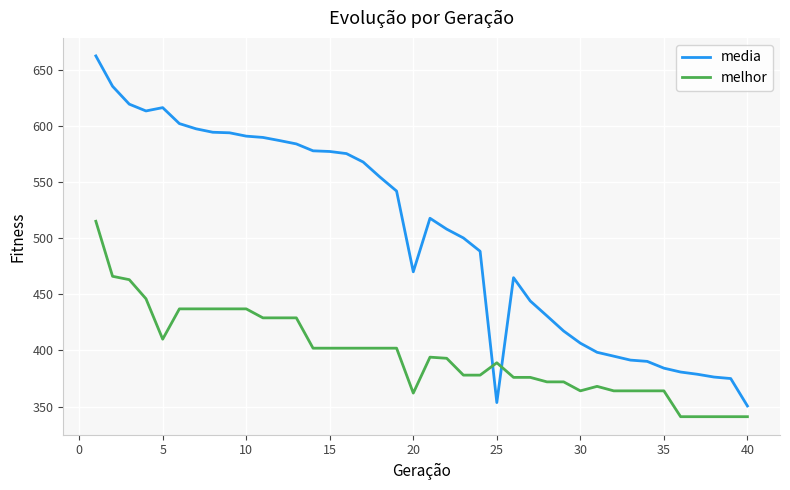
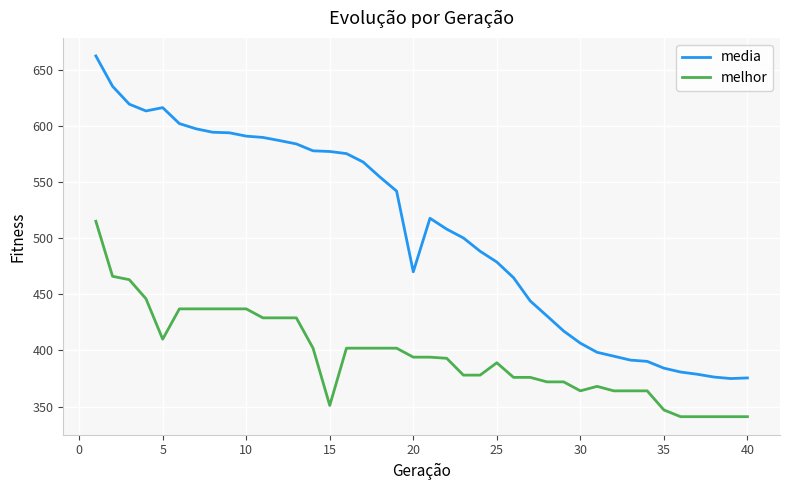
  {
    "media": {
      "5": 616,
      "10": 591,
      "15": 577,
      "20": 470,
-     "25": 354,
+     "25": 479,
      "30": 406,
      "35": 384,
-     "40": 351
+     "40": 376
    },
    "melhor": {
      "5": 410,
      "10": 437,
-     "15": 402,
-     "20": 362,
+     "15": 351,
+     "20": 394,
      "25": 389,
      "30": 364,
-     "35": 364,
+     "35": 347,
      "40": 341
    }
  }
